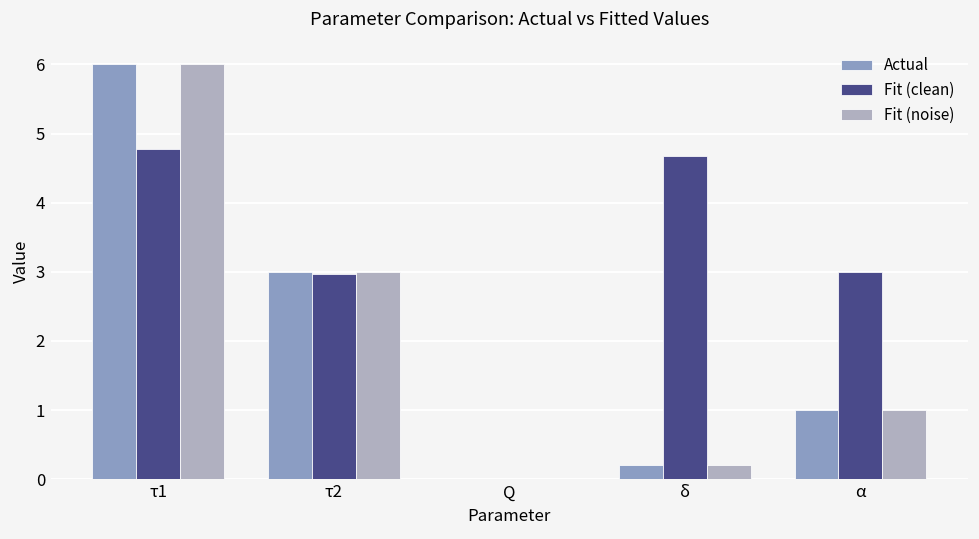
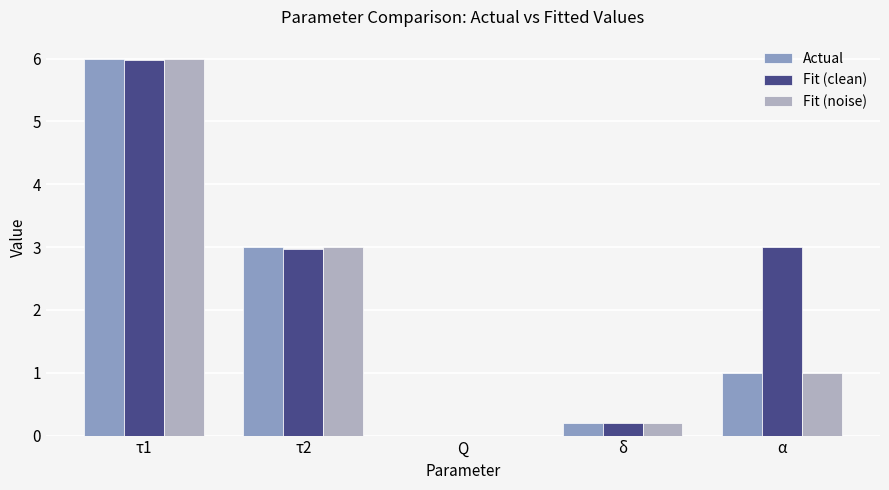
  {
    "Fit (clean)": {
-     "τ1": 4.8,
+     "τ1": 6.0,
      "τ2": 3.0,
-     "δ": 4.7,
+     "δ": 0.2,
      "α": 3.0
    }
  }
